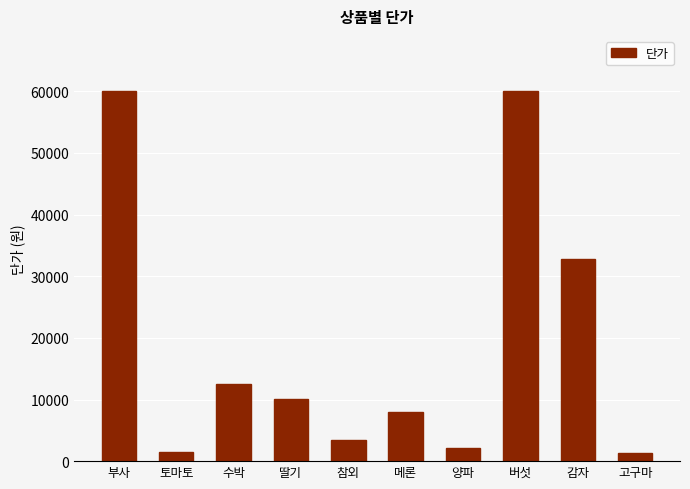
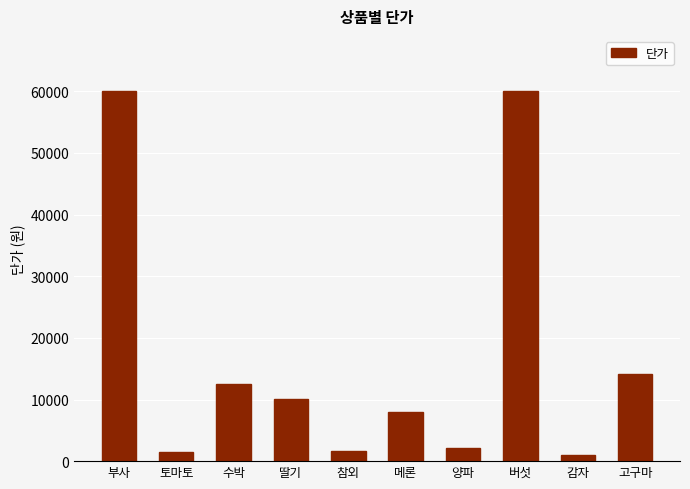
  {
    "부사": 60000,
    "토마토": 2000,
    "수박": 13000,
    "딸기": 10000,
-   "참외": 3000,
+   "참외": 2000,
    "메론": 8000,
    "양파": 2000,
    "버섯": 60000,
-   "감자": 33000,
-   "고구마": 1000
+   "감자": 1000,
+   "고구마": 14000
  }
